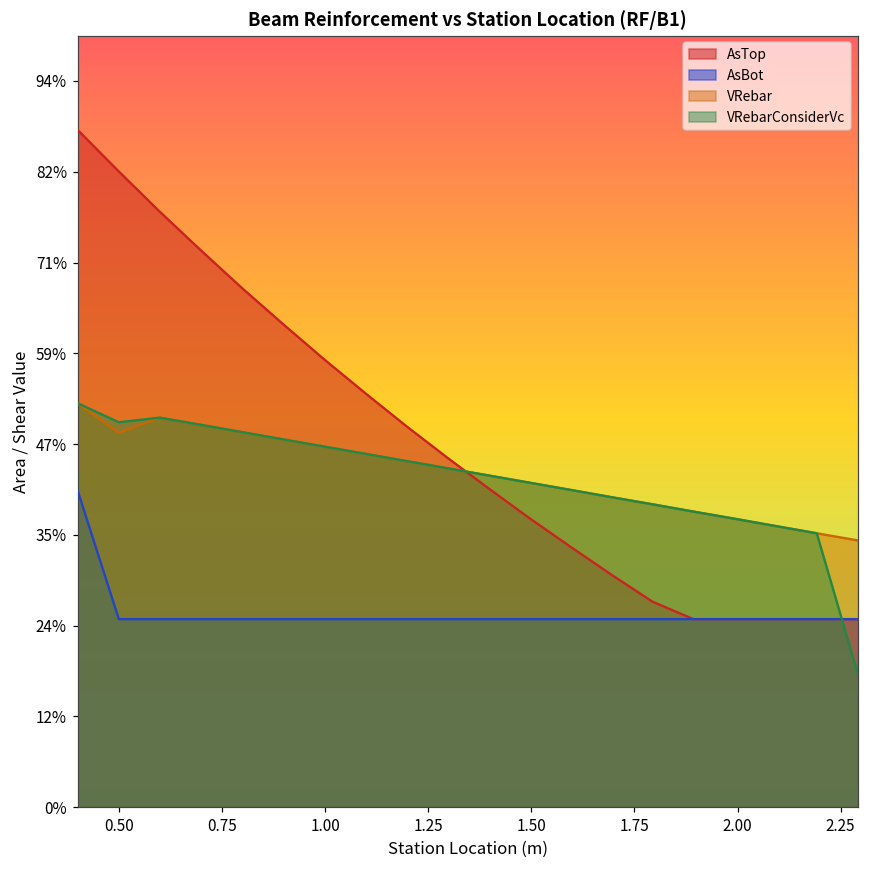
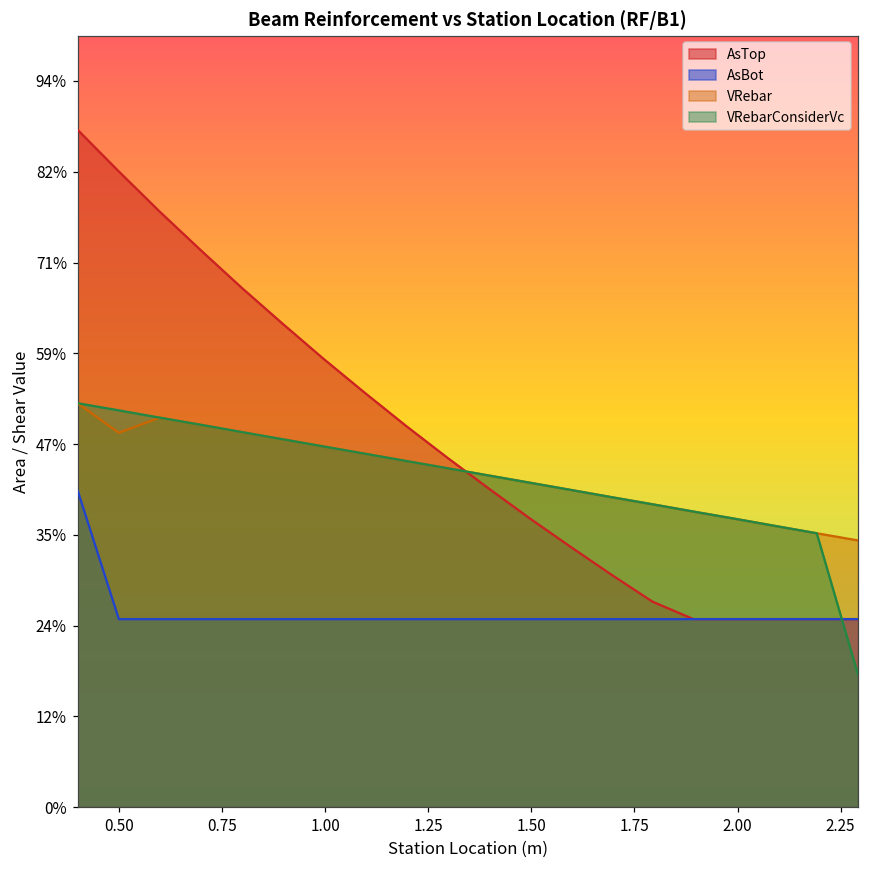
  {
    "AsTop": {
      "0.50": "82%"
    },
    "AsBot": {
      "0.50": "24%"
    },
    "VRebar": {
      "0.50": "48%"
    },
    "VRebarConsiderVc": {
-     "0.50": "50%"
+     "0.50": "51%"
    }
  }
